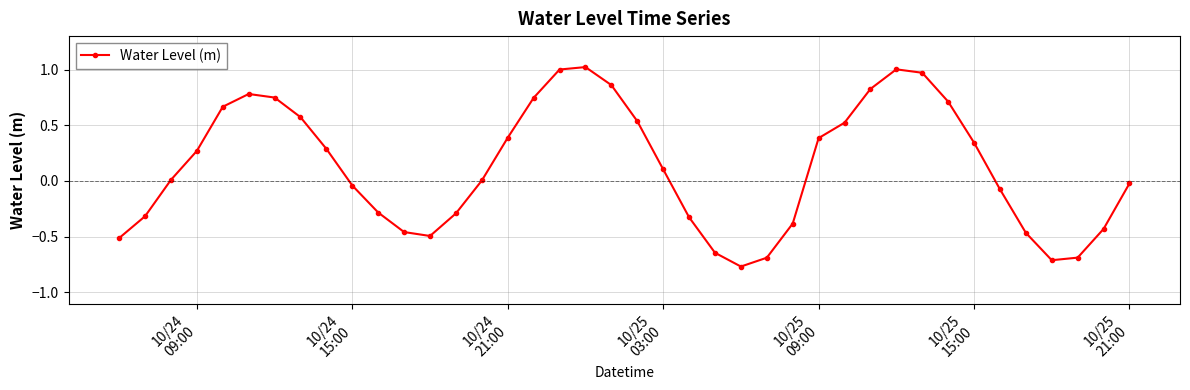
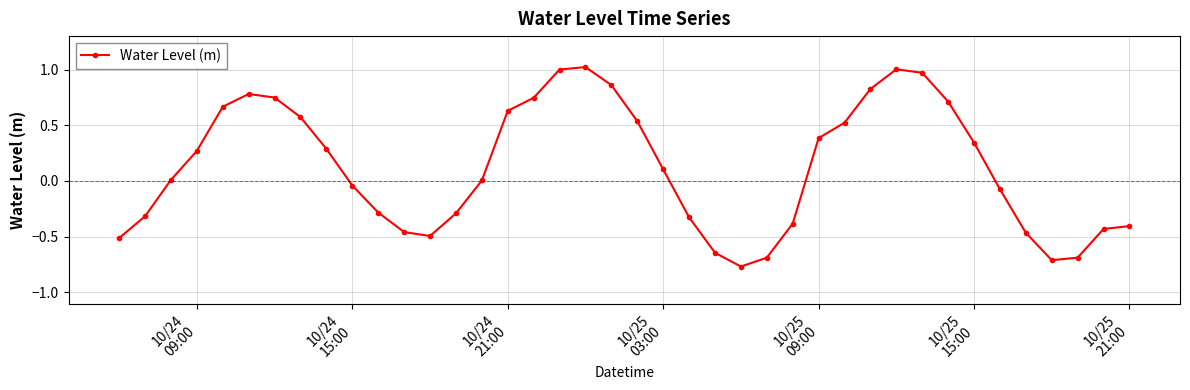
  {
    "10/24 09:00": 0.27,
    "10/24 15:00": -0.04,
-   "10/24 21:00": 0.39,
+   "10/24 21:00": 0.63,
    "10/25 03:00": 0.10,
    "10/25 09:00": 0.38,
    "10/25 15:00": 0.34,
-   "10/25 21:00": -0.02
+   "10/25 21:00": -0.40
  }
